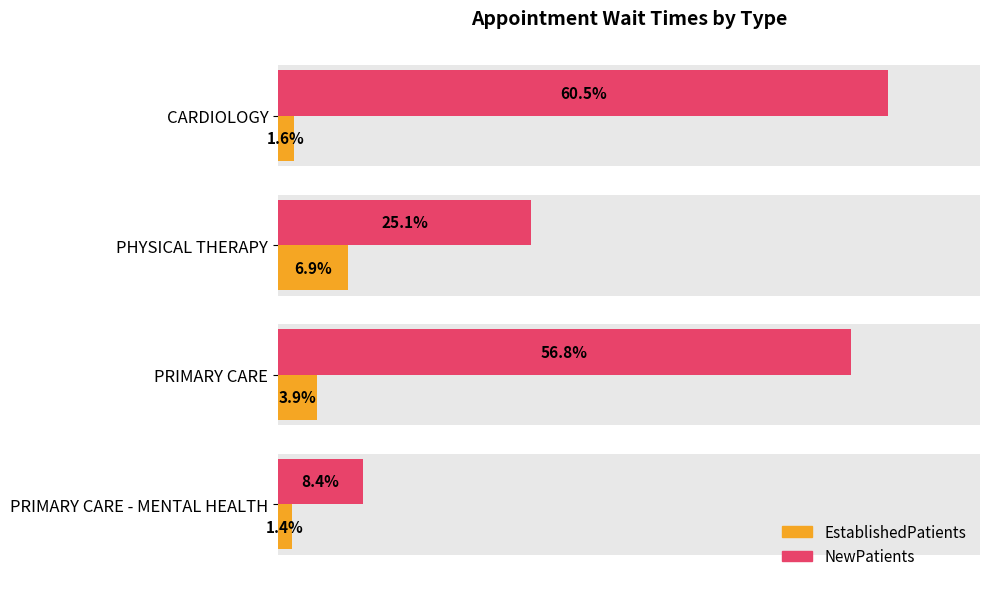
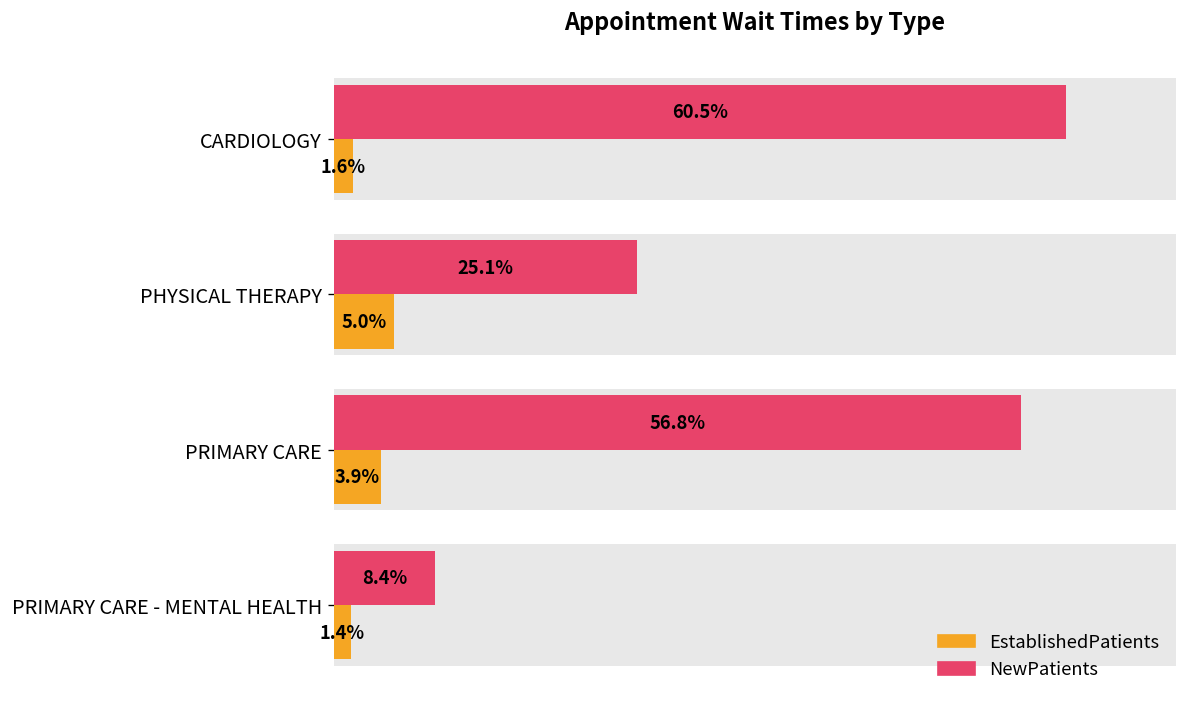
  {
    "EstablishedPatients": {
-     "PHYSICAL THERAPY": "6.9%"
+     "PHYSICAL THERAPY": "5.0%"
    }
  }
